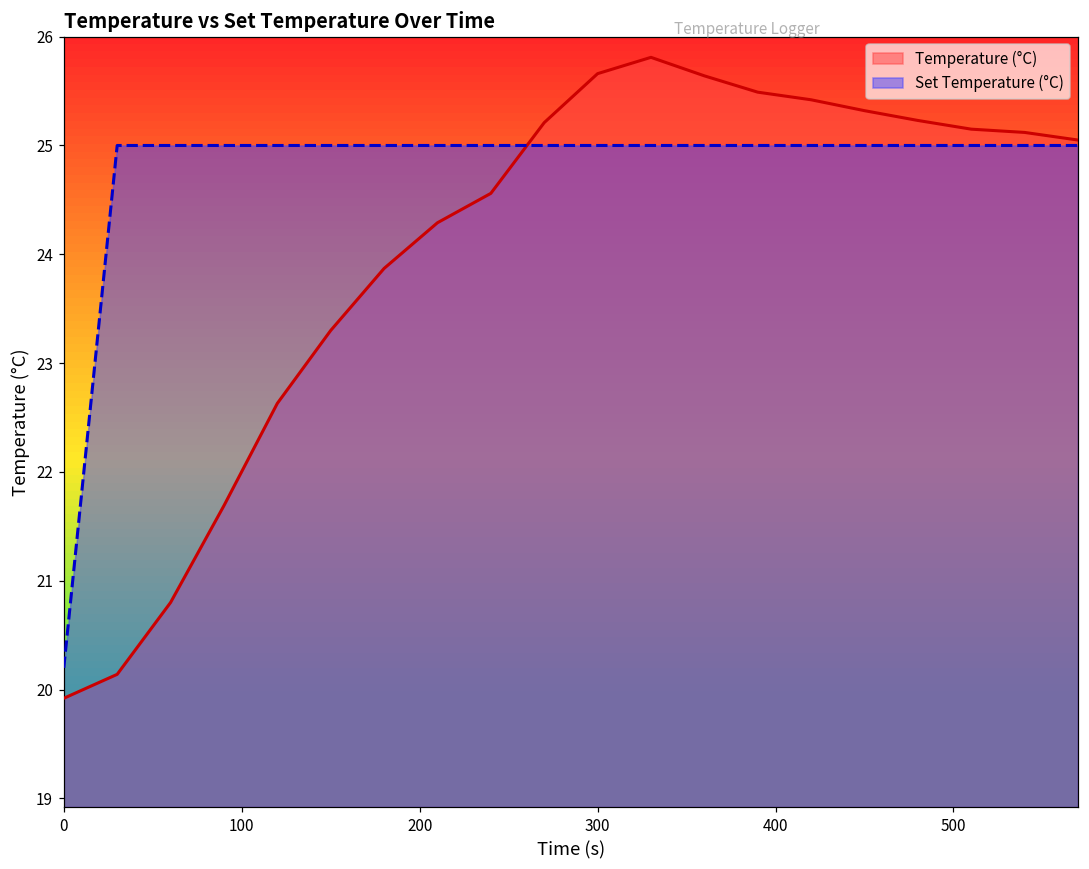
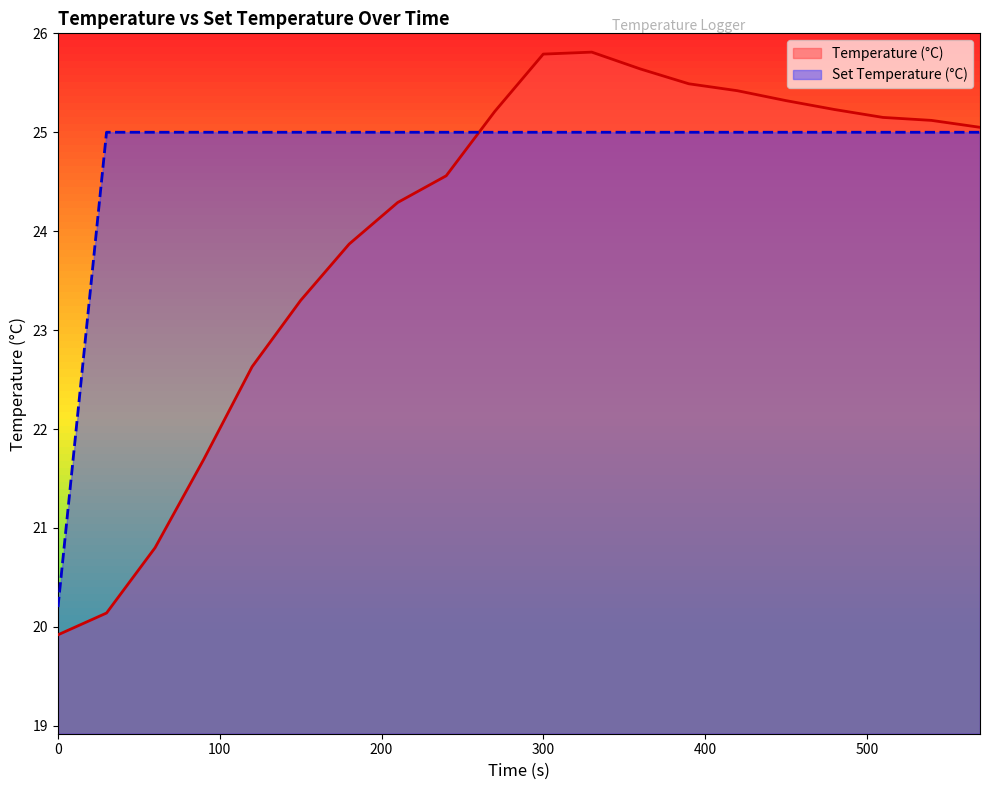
  {
    "Temperature (°C)": {
      "0": 19.9,
-     "300": 25.7
+     "300": 25.8
    },
    "Set Temperature (°C)": {
      "0": 20.2,
      "300": 25.0
    }
  }
